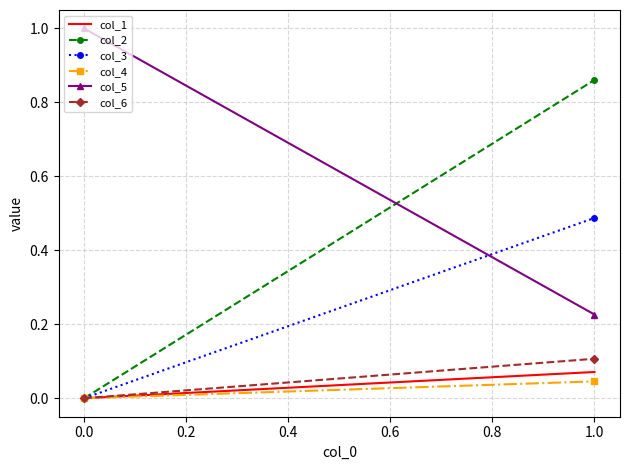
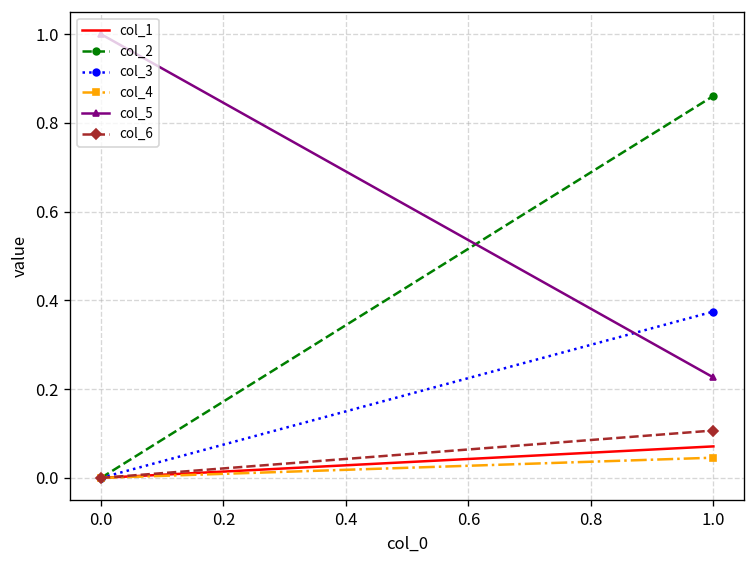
  {
    "col_1": {
      "1.0": 0.07
    },
    "col_2": {
      "1.0": 0.86
    },
    "col_3": {
-     "1.0": 0.49
+     "1.0": 0.37
    },
    "col_4": {
      "1.0": 0.05
    },
    "col_5": {
      "1.0": 0.23
    },
    "col_6": {
      "1.0": 0.11
    }
  }
